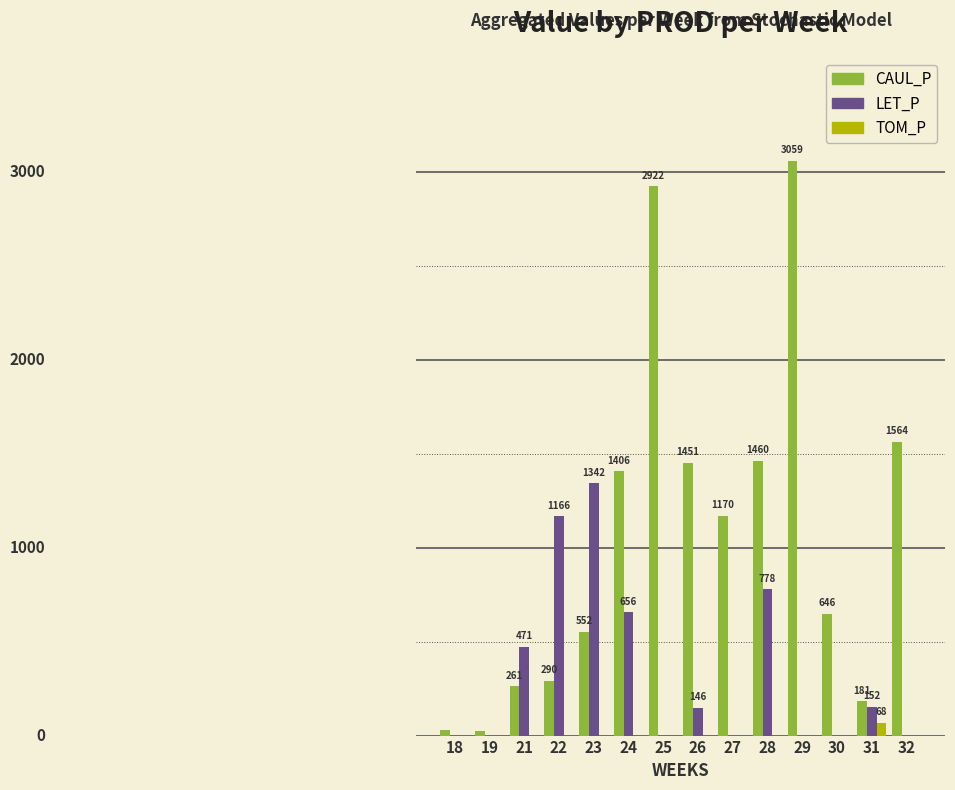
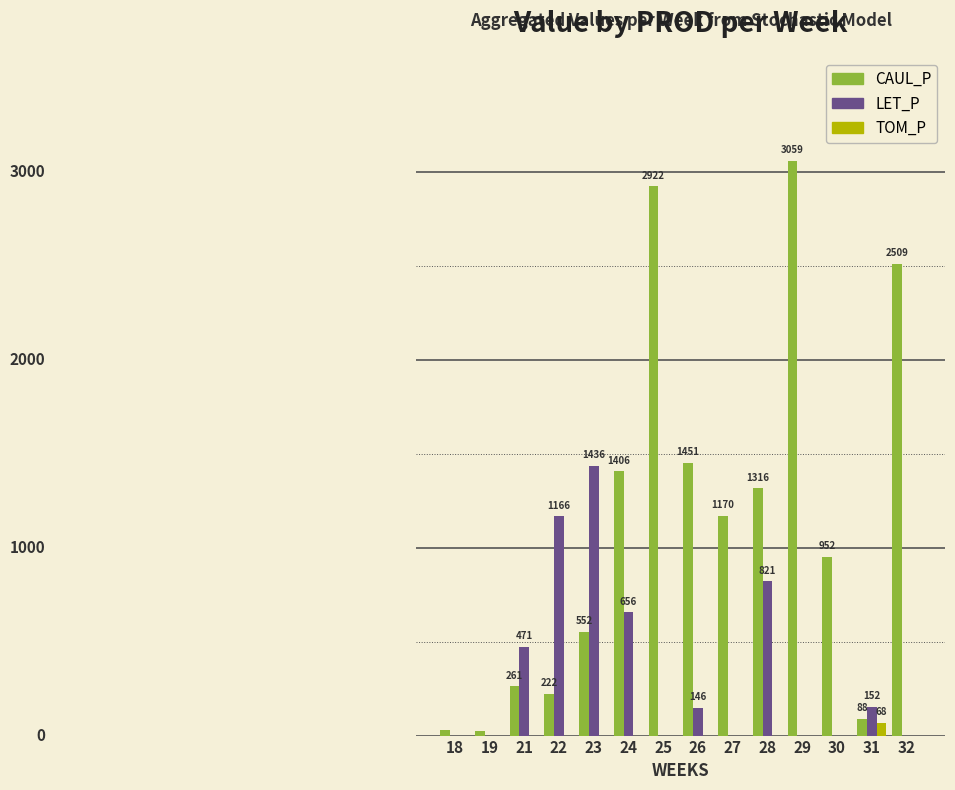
  {
    "CAUL_P": {
      "21": 261,
-     "22": 290,
+     "22": 222,
      "23": 552,
      "24": 1406,
      "25": 2922,
      "26": 1451,
      "27": 1170,
-     "28": 1460,
+     "28": 1316,
      "29": 3059,
-     "30": 646,
-     "31": 181,
-     "32": 1564
+     "30": 952,
+     "31": 88,
+     "32": 2509
    },
    "LET_P": {
      "21": 471,
      "22": 1166,
-     "23": 1342,
+     "23": 1436,
      "24": 656,
      "26": 146,
-     "28": 778
+     "28": 821
    },
    "TOM_P": {
      "31": 68
    }
  }
